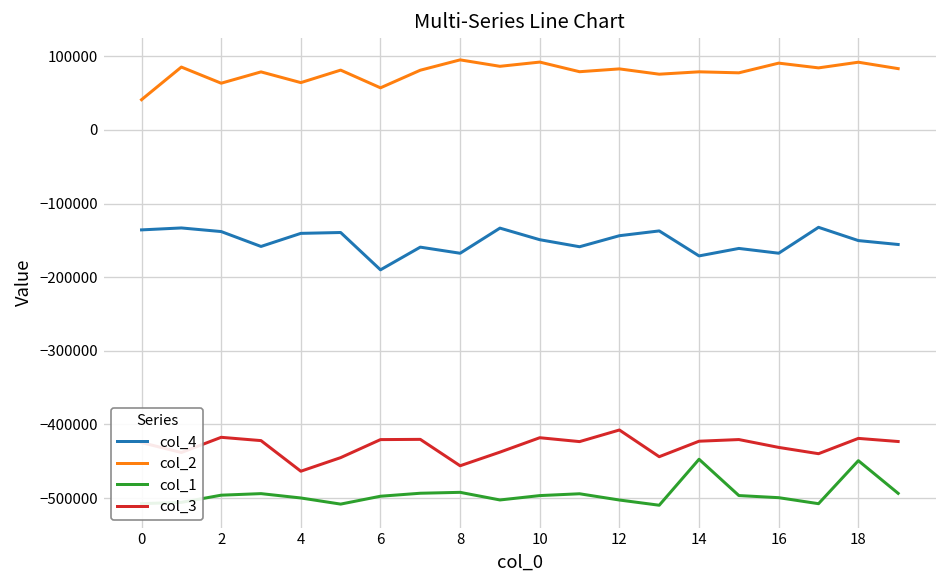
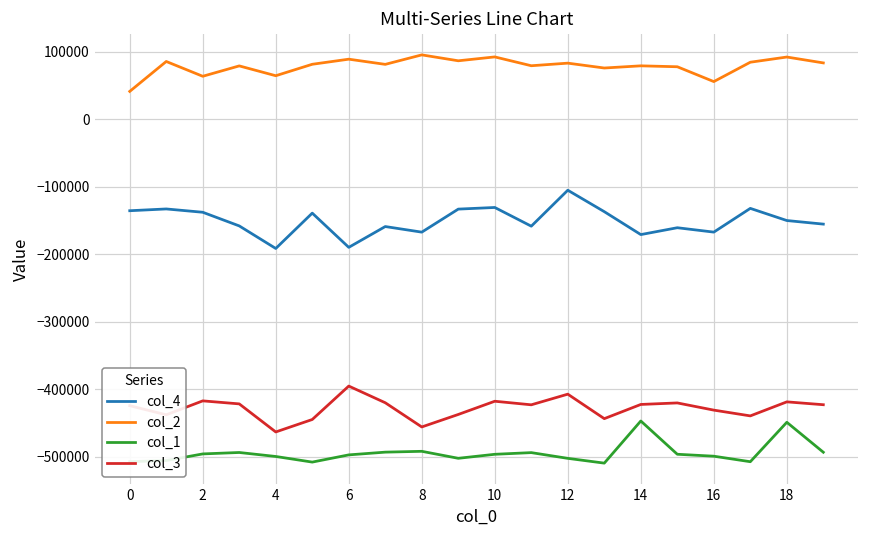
  {
    "col_4": {
      "0": -140000,
      "2": -140000,
-     "4": -140000,
+     "4": -190000,
      "6": -190000,
      "8": -170000,
-     "10": -150000,
-     "12": -140000,
+     "10": -130000,
+     "12": -110000,
      "14": -170000,
      "16": -170000,
      "18": -150000
    },
    "col_2": {
      "0": 40000,
      "2": 60000,
      "4": 60000,
-     "6": 60000,
+     "6": 90000,
      "8": 100000,
      "10": 90000,
      "12": 80000,
      "14": 80000,
-     "16": 90000,
+     "16": 60000,
      "18": 90000
    },
    "col_1": {
      "2": -500000,
      "4": -500000,
      "6": -500000,
      "8": -490000,
      "10": -500000,
      "12": -500000,
      "14": -450000,
      "16": -500000,
      "18": -450000
    },
    "col_3": {
      "2": -420000,
      "4": -460000,
-     "6": -420000,
+     "6": -400000,
      "8": -460000,
      "10": -420000,
      "12": -410000,
      "14": -420000,
      "16": -430000,
      "18": -420000
    }
  }
